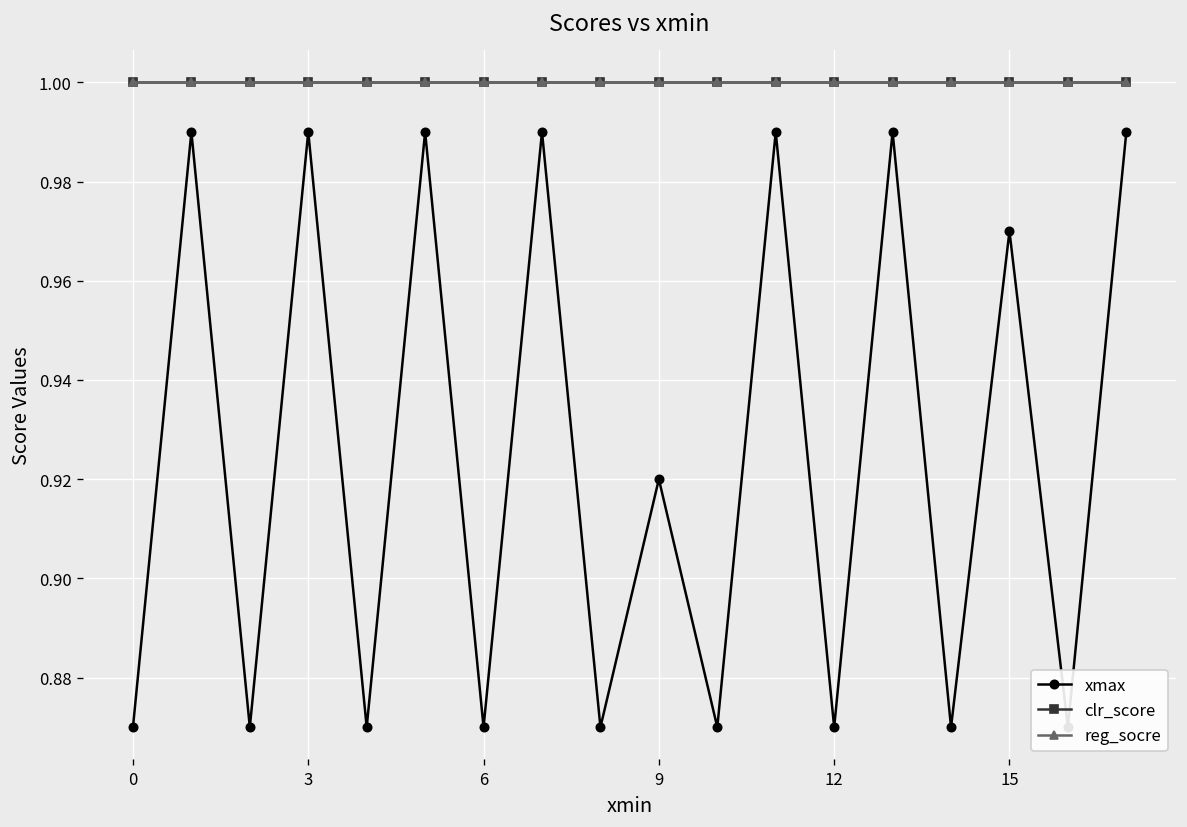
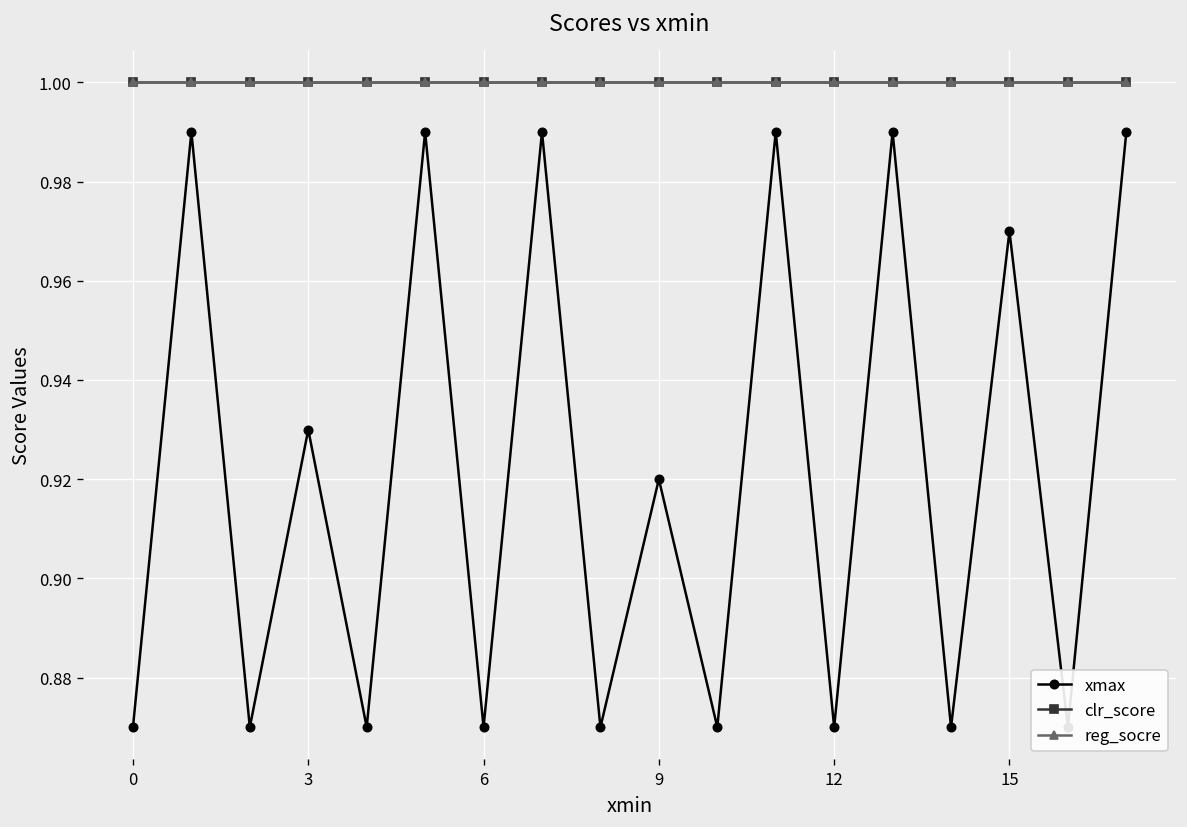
  {
    "xmax": {
      "0": 0.87,
-     "3": 0.99,
+     "3": 0.93,
      "6": 0.87,
      "9": 0.92,
      "12": 0.87,
      "15": 0.97
    },
    "reg_socre": {
      "0": 1.00,
      "3": 1.00,
      "6": 1.00,
      "9": 1.00,
      "12": 1.00,
      "15": 1.00
    }
  }
